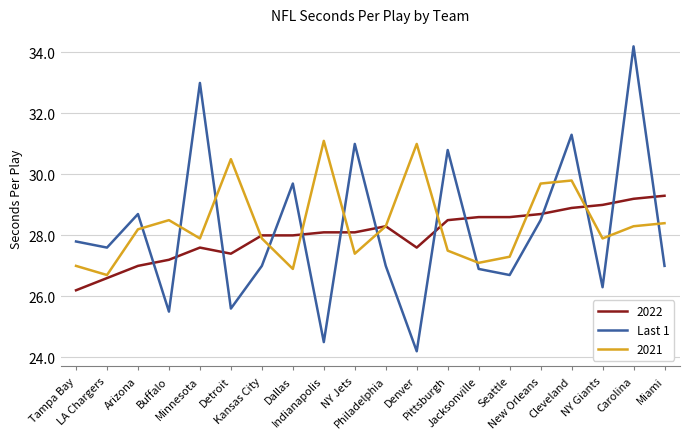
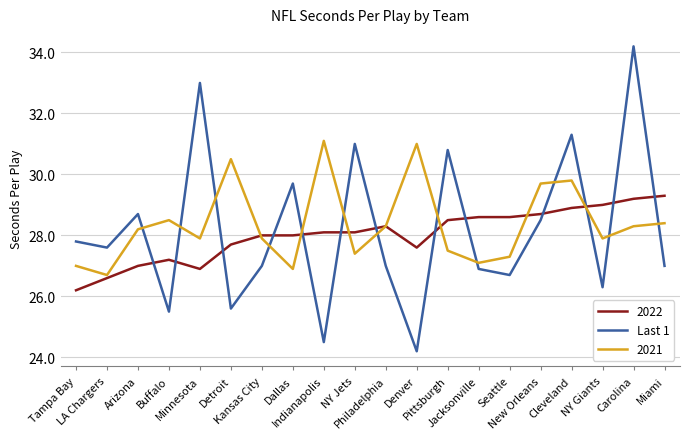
  {
    "2022": {
      "Tampa Bay": 26.2,
      "LA Chargers": 26.6,
      "Arizona": 27.0,
      "Buffalo": 27.2,
-     "Minnesota": 27.6,
-     "Detroit": 27.4,
+     "Minnesota": 26.9,
+     "Detroit": 27.7,
      "Kansas City": 28.0,
      "Dallas": 28.0,
      "Indianapolis": 28.1,
      "NY Jets": 28.1,
      "Denver": 27.6,
      "Pittsburgh": 28.5,
      "Jacksonville": 28.6,
      "Seattle": 28.6,
      "New Orleans": 28.7,
      "Cleveland": 28.9,
      "NY Giants": 29.0,
      "Carolina": 29.2,
      "Miami": 29.3
    },
    "Last 1": {
      "Tampa Bay": 27.8,
      "LA Chargers": 27.6,
      "Arizona": 28.7,
      "Buffalo": 25.5,
      "Minnesota": 33.0,
      "Detroit": 25.6,
      "Kansas City": 27.0,
      "Dallas": 29.7,
      "Indianapolis": 24.5,
      "NY Jets": 31.0,
      "Philadelphia": 27.0,
      "Denver": 24.2,
      "Pittsburgh": 30.8,
      "Jacksonville": 26.9,
      "Seattle": 26.7,
      "New Orleans": 28.5,
      "Cleveland": 31.3,
      "NY Giants": 26.3,
      "Carolina": 34.2,
      "Miami": 27.0
    },
    "2021": {
      "Tampa Bay": 27.0,
      "LA Chargers": 26.7,
      "Arizona": 28.2,
      "Buffalo": 28.5,
      "Minnesota": 27.9,
      "Detroit": 30.5,
      "Kansas City": 27.9,
      "Dallas": 26.9,
      "Indianapolis": 31.1,
      "NY Jets": 27.4,
      "Denver": 31.0,
      "Pittsburgh": 27.5,
      "Jacksonville": 27.1,
      "Seattle": 27.3,
      "New Orleans": 29.7,
      "Cleveland": 29.8,
      "NY Giants": 27.9,
      "Carolina": 28.3,
      "Miami": 28.4
    }
  }
